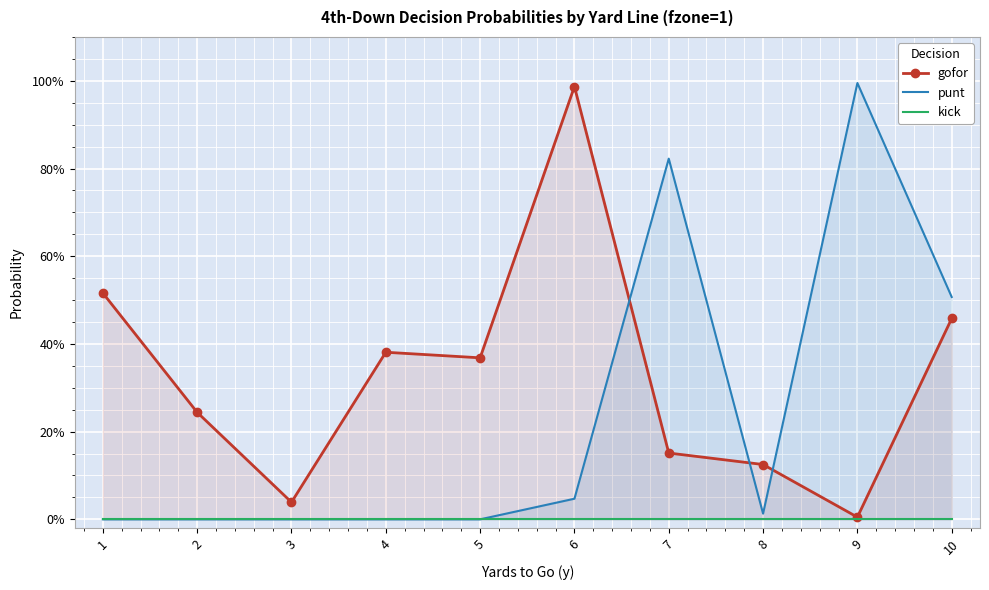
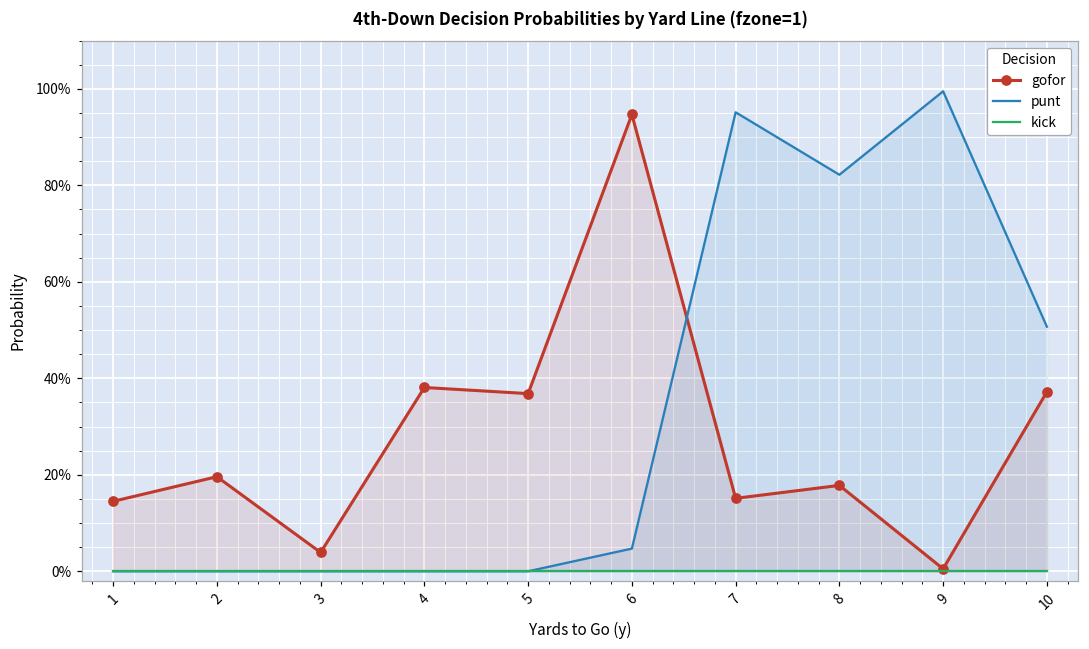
  {
    "gofor": {
-     "1": "52%",
-     "2": "24%",
+     "1": "14%",
+     "2": "20%",
      "3": "4%",
      "4": "38%",
      "5": "37%",
-     "6": "99%",
+     "6": "95%",
      "7": "15%",
-     "8": "13%",
-     "10": "46%"
+     "8": "18%",
+     "10": "37%"
    },
    "punt": {
      "6": "5%",
-     "7": "82%",
-     "8": "1%",
+     "7": "95%",
+     "8": "82%",
      "9": "100%",
      "10": "51%"
    },
    "kick": {
      "6": "0%",
      "7": "0%",
      "8": "0%",
      "10": "0%"
    }
  }
